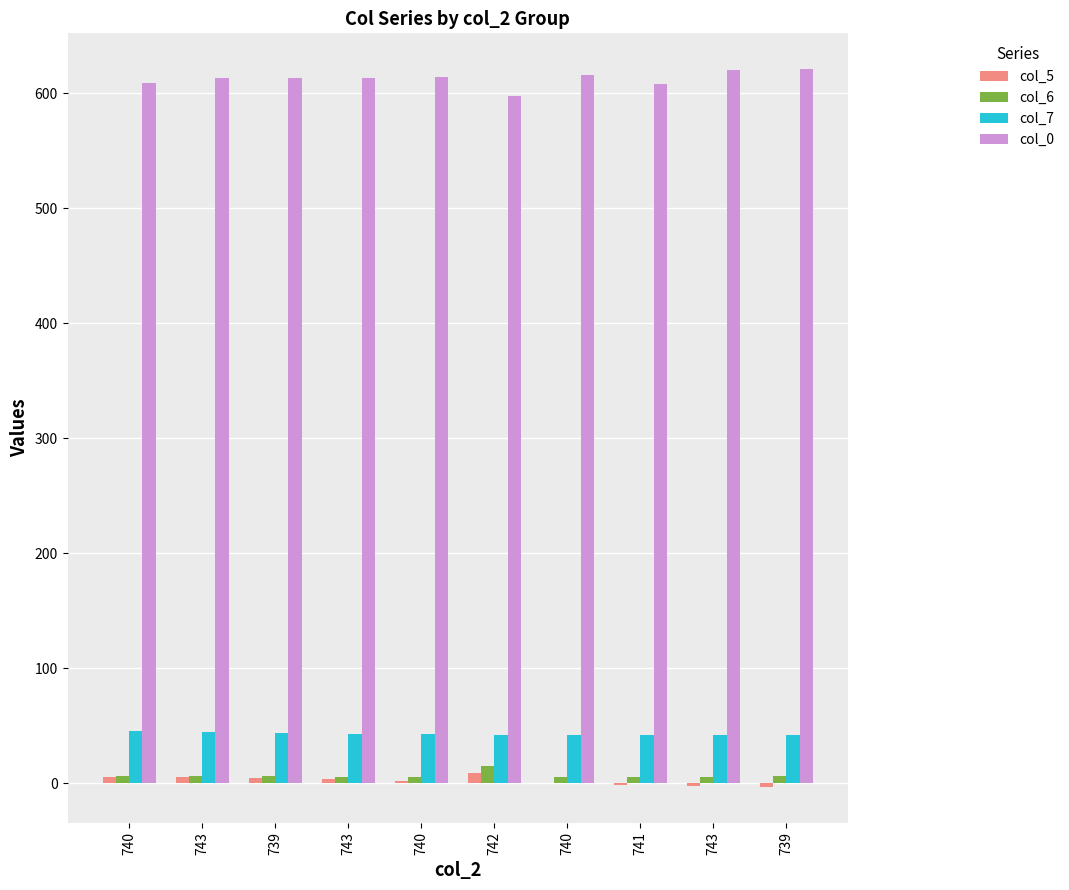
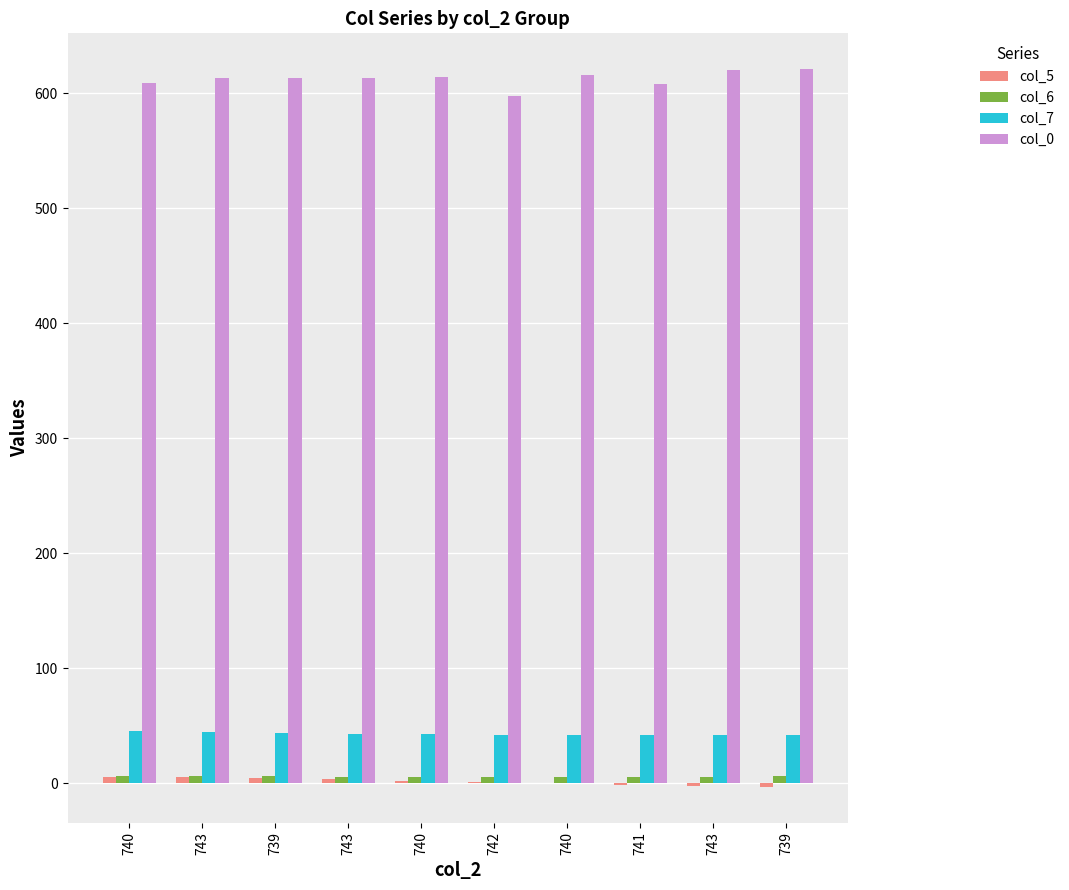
  {
    "col_5": {
-     "742": 9
+     "742": 1
    },
    "col_6": {
-     "742": 15,
+     "742": 6,
      "741": 6
    },
    "col_7": {
      "742": 42,
      "741": 42
    },
    "col_0": {
      "742": 598,
      "741": 608
    }
  }
